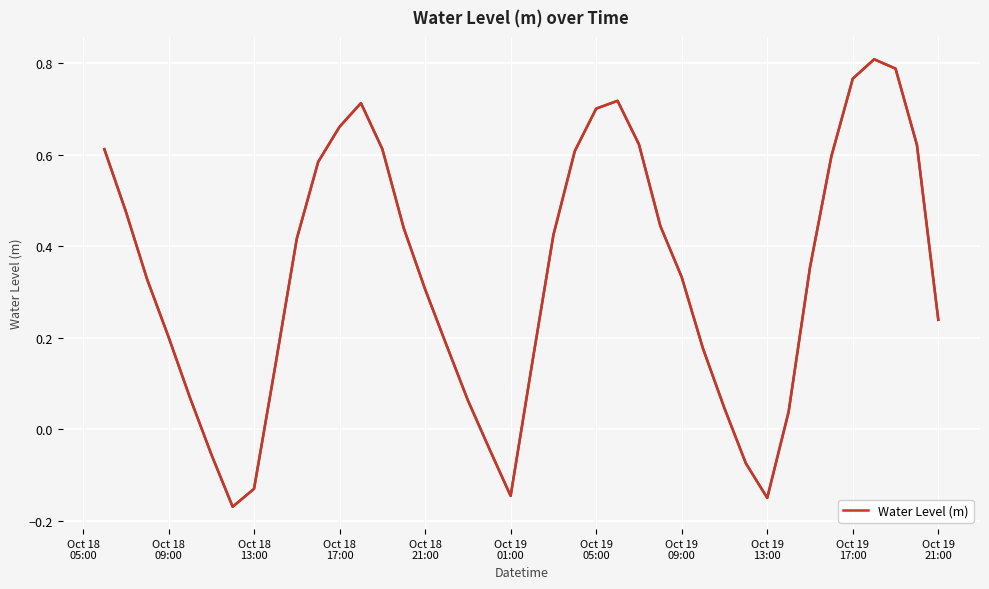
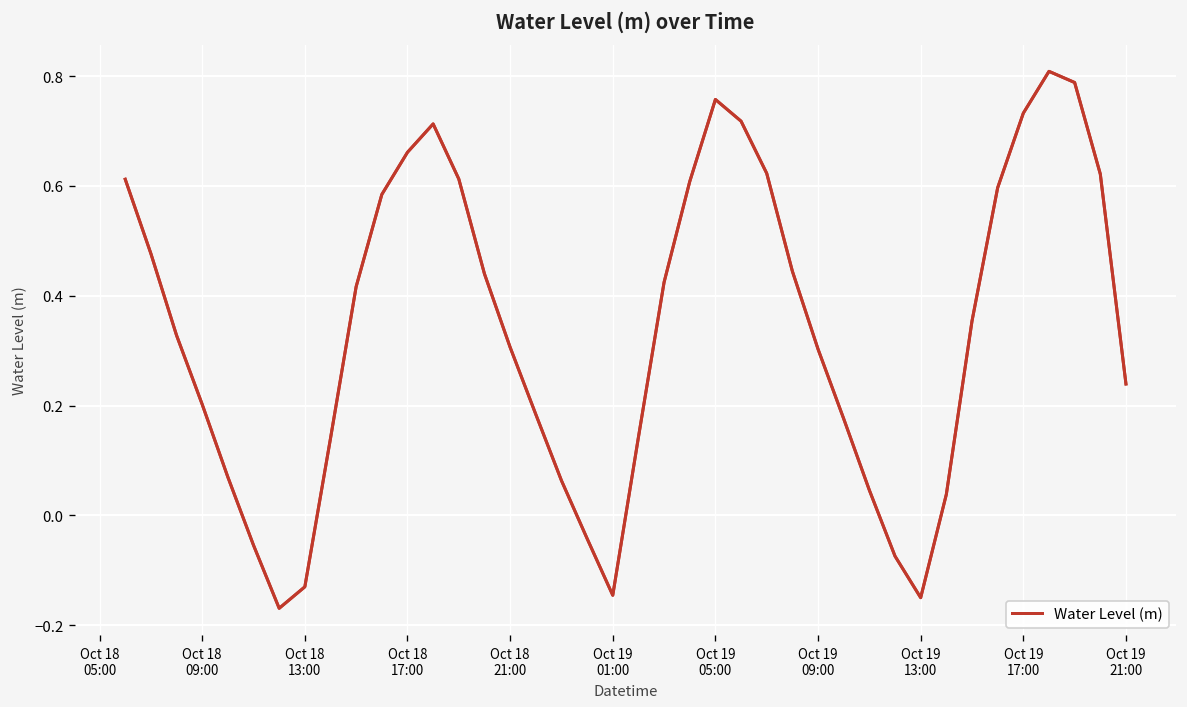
  {
    "Oct 18 09:00": 0.20,
    "Oct 18 13:00": -0.13,
    "Oct 18 17:00": 0.66,
    "Oct 18 21:00": 0.31,
    "Oct 19 01:00": -0.15,
-   "Oct 19 05:00": 0.70,
-   "Oct 19 09:00": 0.33,
+   "Oct 19 05:00": 0.76,
+   "Oct 19 09:00": 0.30,
    "Oct 19 13:00": -0.15,
-   "Oct 19 17:00": 0.77,
+   "Oct 19 17:00": 0.73,
    "Oct 19 21:00": 0.24
  }
